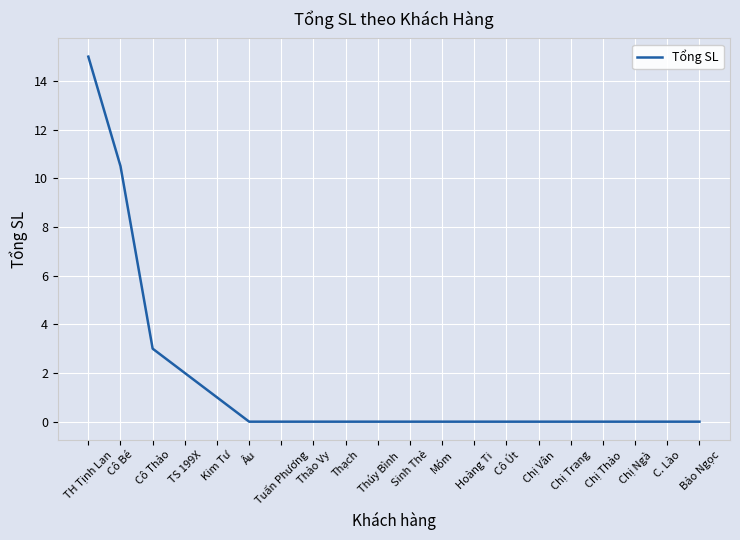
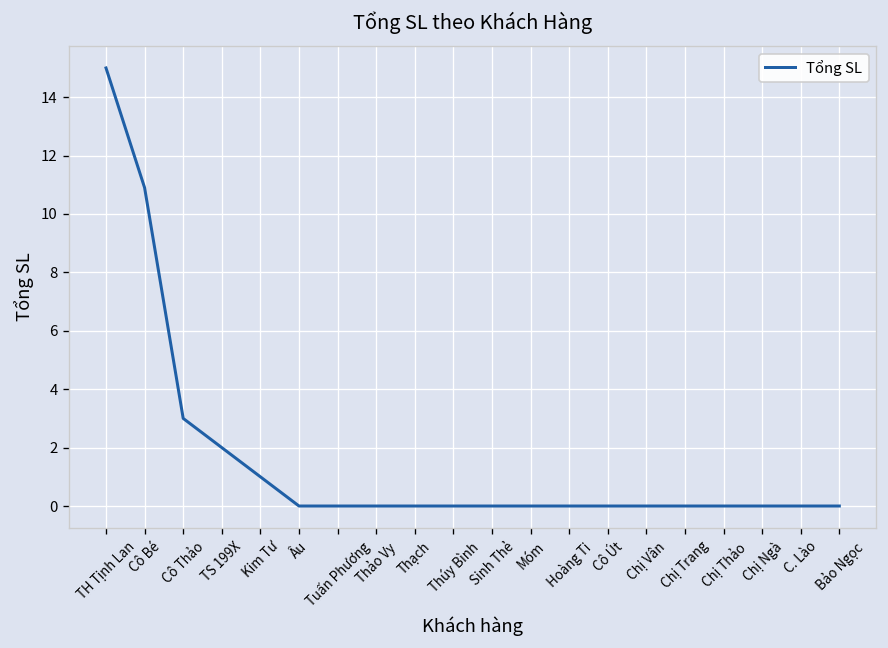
  {
    "TH Tịnh Lan": 15.0,
-   "Cô Bé": 10.5,
+   "Cô Bé": 10.9,
    "Cô Thảo": 3.0,
    "TS 199X": 2.0,
    "Kim Tư": 1.0,
    "Âu": 0.0,
    "Tuấn Phương": 0.0,
    "Thảo Vy": 0.0,
    "Thạch": 0.0,
    "Thúy Bình": 0.0,
    "Sinh Thẻ": 0.0,
    "Móm": 0.0,
    "Hoàng Ti": 0.0,
    "Cô Út": 0.0,
    "Chị Vân": 0.0,
    "Chị Trang": 0.0,
    "Chị Thảo": 0.0,
    "Chị Ngà": 0.0,
    "C. Lào": 0.0,
    "Bảo Ngọc": 0.0
  }
